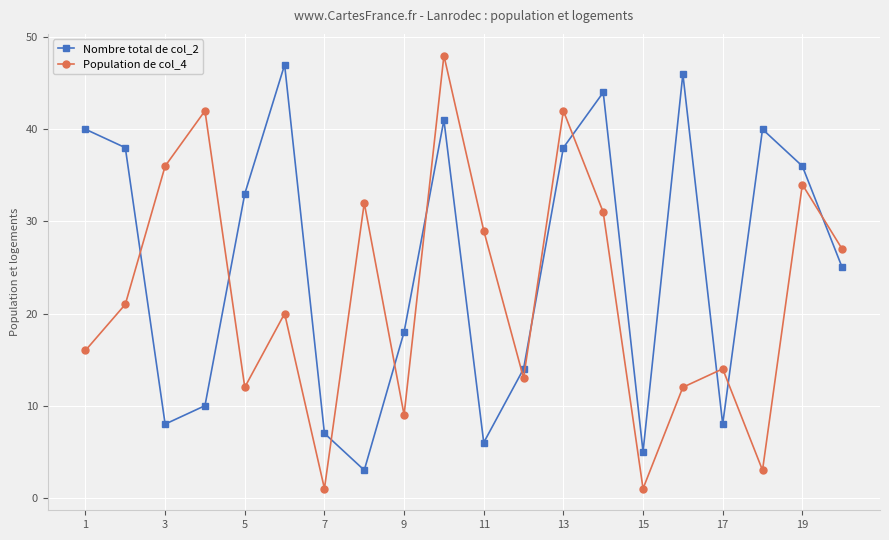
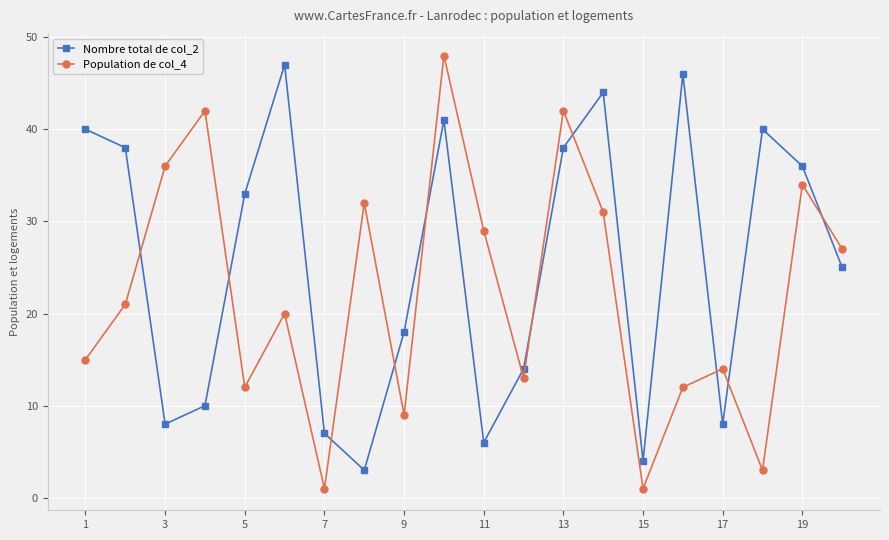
  {
    "Nombre total de col_2": {
      "1": 40,
      "3": 8,
      "5": 33,
      "7": 7,
      "9": 18,
      "11": 6,
      "13": 38,
-     "15": 5,
+     "15": 4,
      "17": 8,
      "19": 36
    },
    "Population de col_4": {
-     "1": 16,
+     "1": 15,
      "3": 36,
      "5": 12,
      "7": 1,
      "9": 9,
      "11": 29,
      "13": 42,
      "15": 1,
      "17": 14,
      "19": 34
    }
  }
